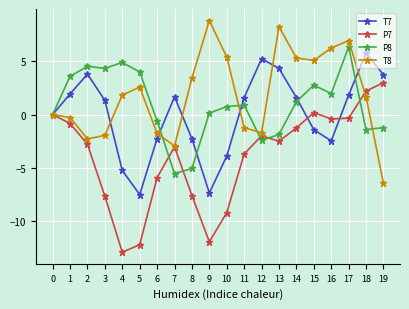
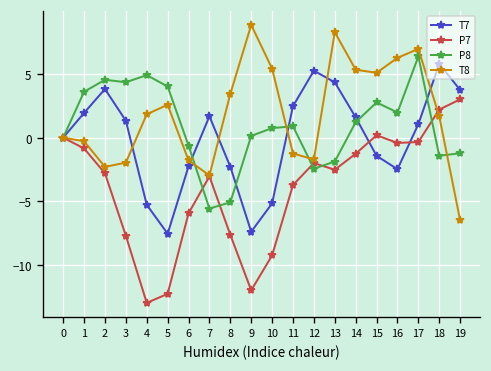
  {
    "T7": {
      "1": 1.9,
      "2": 3.8,
      "3": 1.3,
      "4": -5.3,
      "5": -7.5,
      "6": -2.3,
      "7": 1.7,
      "8": -2.3,
      "9": -7.4,
-     "10": -3.9,
-     "11": 1.6,
+     "10": -5.2,
+     "11": 2.5,
      "12": 5.3,
      "13": 4.3,
      "14": 1.6,
      "15": -1.4,
      "16": -2.5,
-     "17": 1.8,
+     "17": 1.1,
      "19": 3.7
    },
    "P7": {
      "1": -0.8,
      "2": -2.8,
      "3": -7.7,
      "4": -13.0,
      "5": -12.2,
      "6": -5.9,
      "8": -7.6,
      "9": -12.0,
      "10": -9.2,
      "11": -3.7,
      "12": -2.0,
      "13": -2.5,
      "14": -1.3,
      "15": 0.2,
      "16": -0.4,
      "17": -0.3,
      "18": 2.2,
      "19": 3.0
    },
    "P8": {
      "1": 3.6,
      "2": 4.5,
      "3": 4.3,
      "4": 4.9,
      "5": 4.0,
      "6": -0.6,
      "7": -5.6,
      "8": -5.1,
      "9": 0.1,
      "10": 0.7,
      "11": 0.9,
      "12": -2.4,
      "13": -1.9,
      "14": 1.2,
      "15": 2.8,
      "16": 2.0,
      "17": 6.4,
      "18": -1.4,
      "19": -1.2
    },
    "T8": {
      "1": -0.3,
      "2": -2.3,
      "3": -2.0,
      "4": 1.8,
      "5": 2.6,
      "6": -1.8,
      "8": 3.4,
      "9": 8.8,
      "10": 5.4,
      "11": -1.2,
      "12": -1.7,
      "13": 8.3,
      "14": 5.3,
      "15": 5.1,
      "16": 6.3,
      "17": 7.0,
      "18": 1.7,
      "19": -6.5
    }
  }
